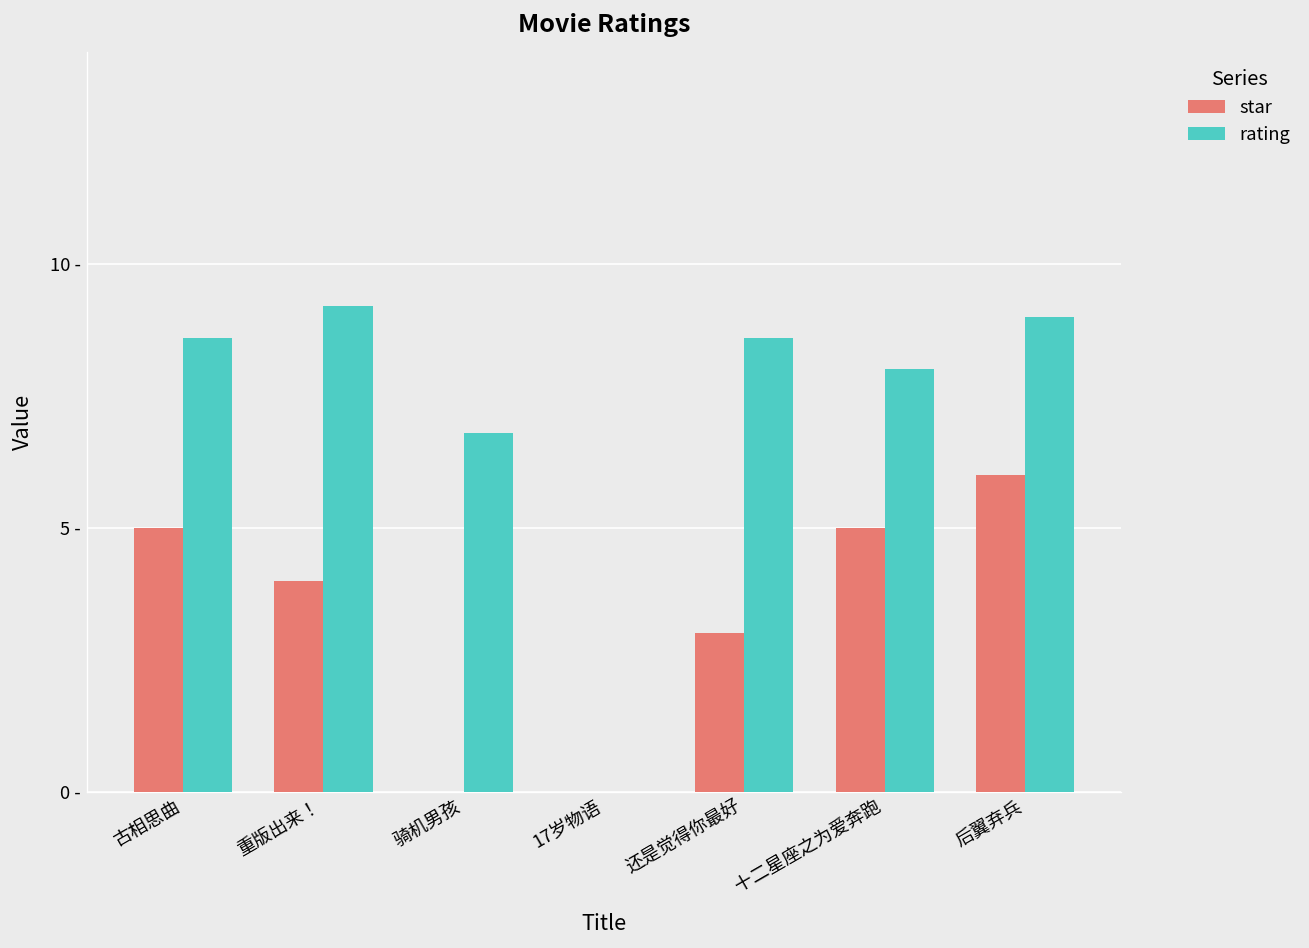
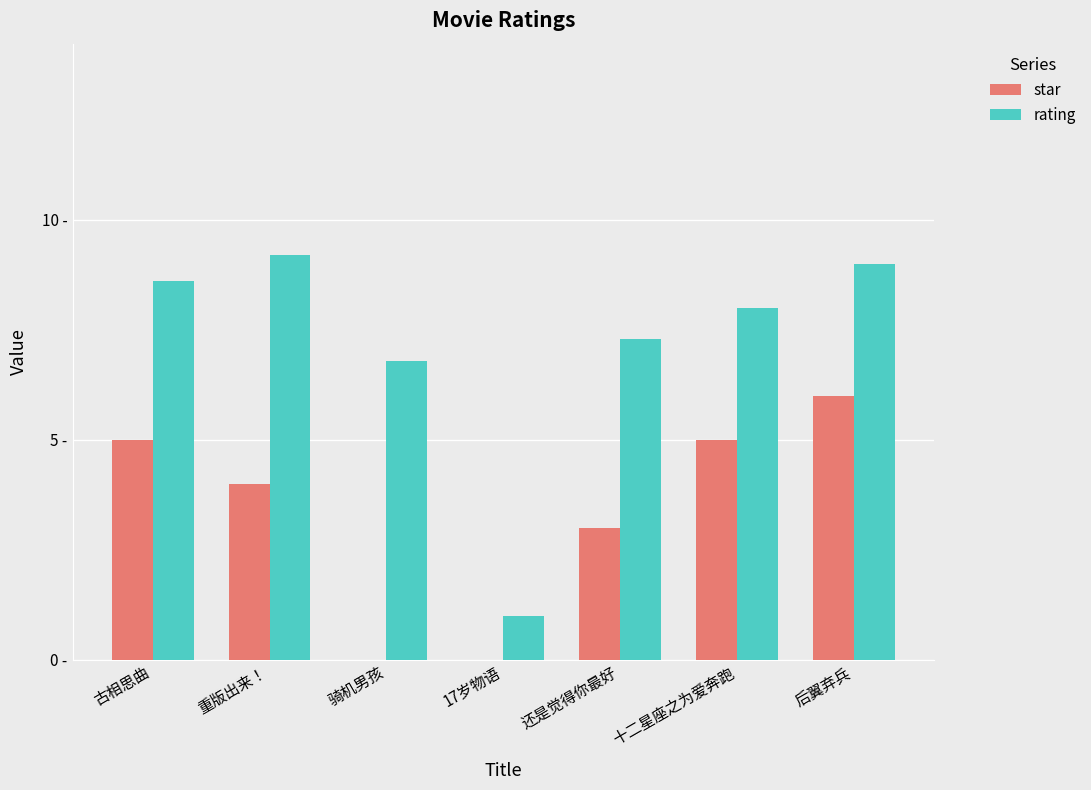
  {
    "star": {
      "古相思曲": "5.0 -",
      "重版出来！": "4.0 -",
      "骑机男孩": "0.0 -",
      "17岁物语": "0.0 -",
      "还是觉得你最好": "3.0 -",
      "十二星座之为爱奔跑": "5.0 -",
      "后翼弃兵": "6.0 -"
    },
    "rating": {
      "古相思曲": "8.6 -",
      "重版出来！": "9.2 -",
      "骑机男孩": "6.8 -",
-     "17岁物语": "0 -",
-     "还是觉得你最好": "8.6 -",
+     "17岁物语": "1 -",
+     "还是觉得你最好": "7.3 -",
      "十二星座之为爱奔跑": "8.0 -",
      "后翼弃兵": "9.0 -"
    }
  }
